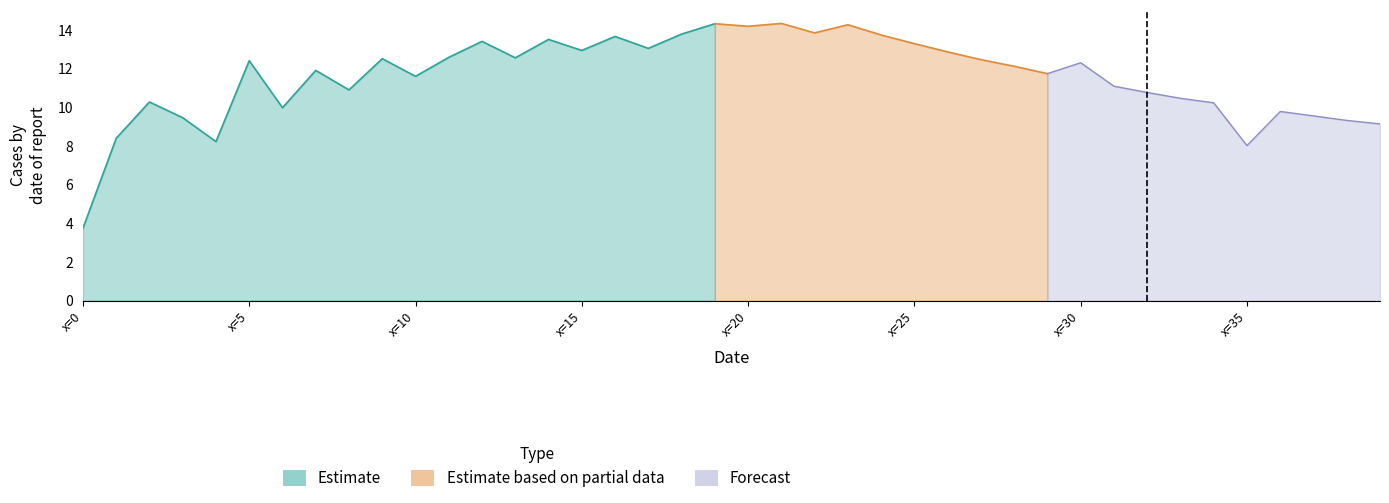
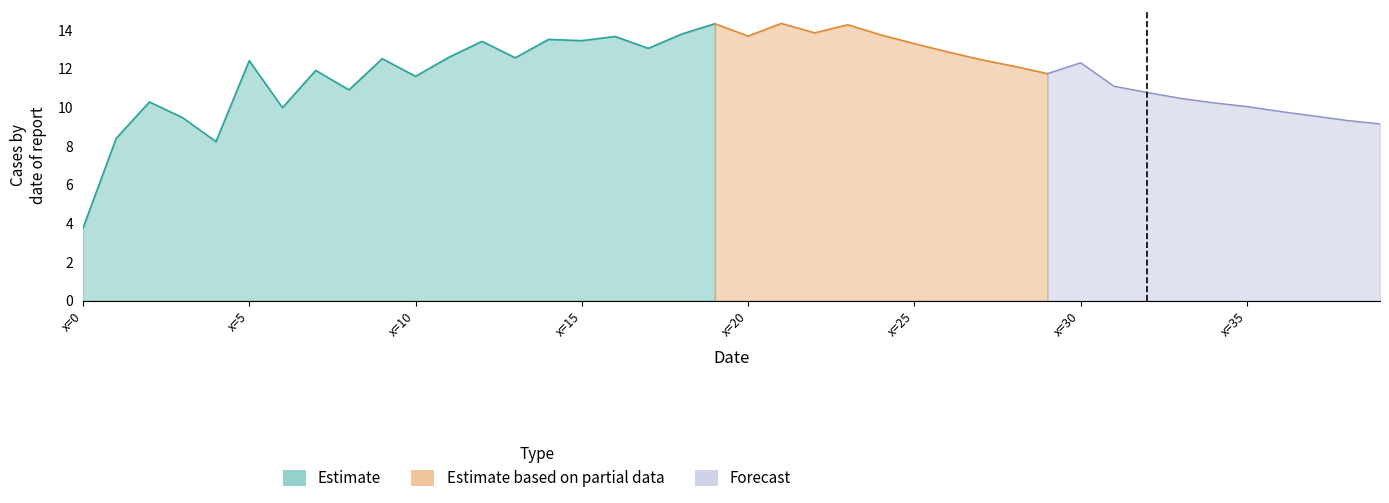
  {
    "Estimate": {
      "x=0": 3.7,
      "x=5": 12.4,
      "x=10": 11.6,
-     "x=15": 12.9
+     "x=15": 13.4
    },
    "Estimate based on partial data": {
-     "x=20": 14.2,
+     "x=20": 13.7,
      "x=25": 13.3
    },
    "Forecast": {
      "x=30": 12.3,
-     "x=35": 8.0
+     "x=35": 10.0
    }
  }
